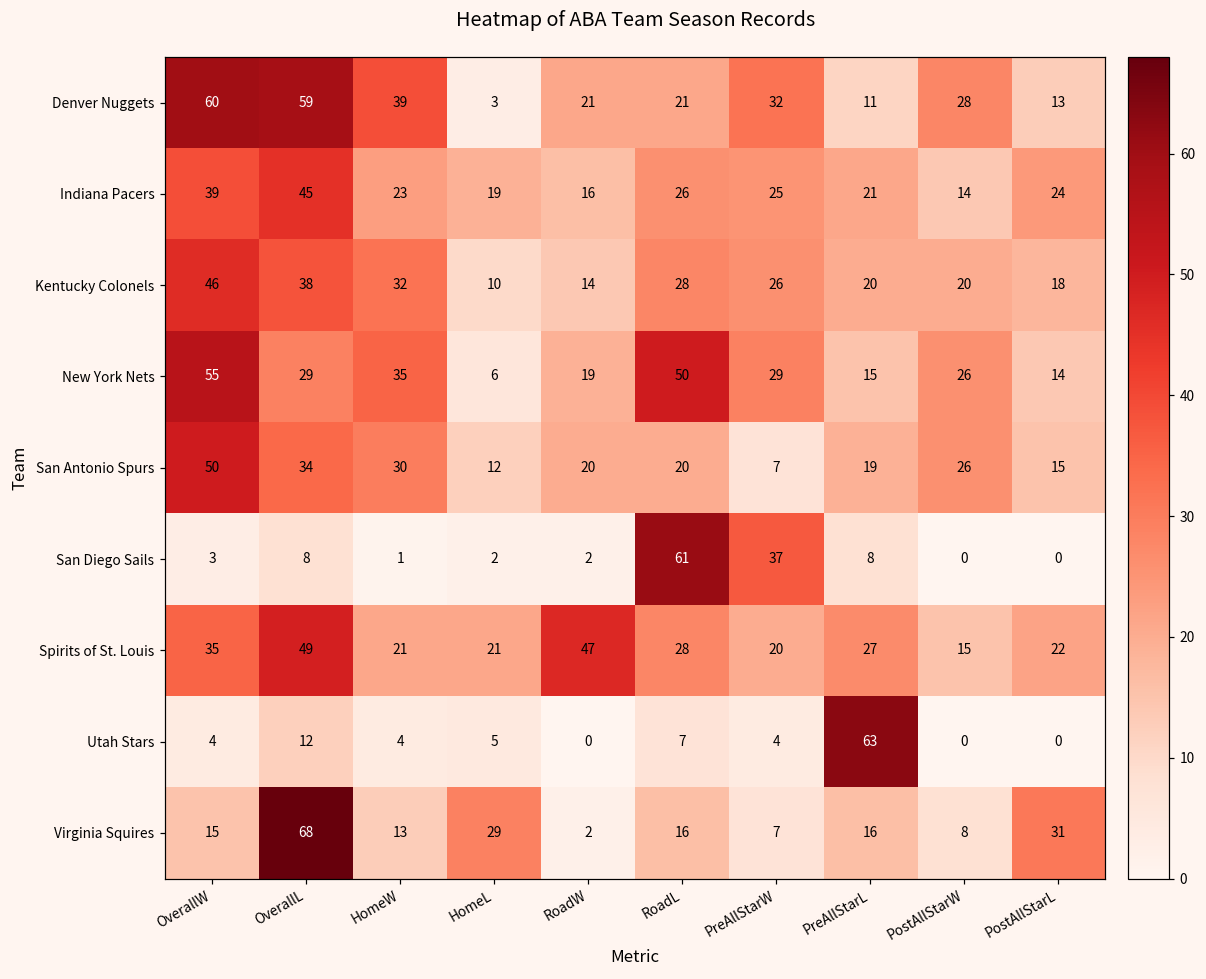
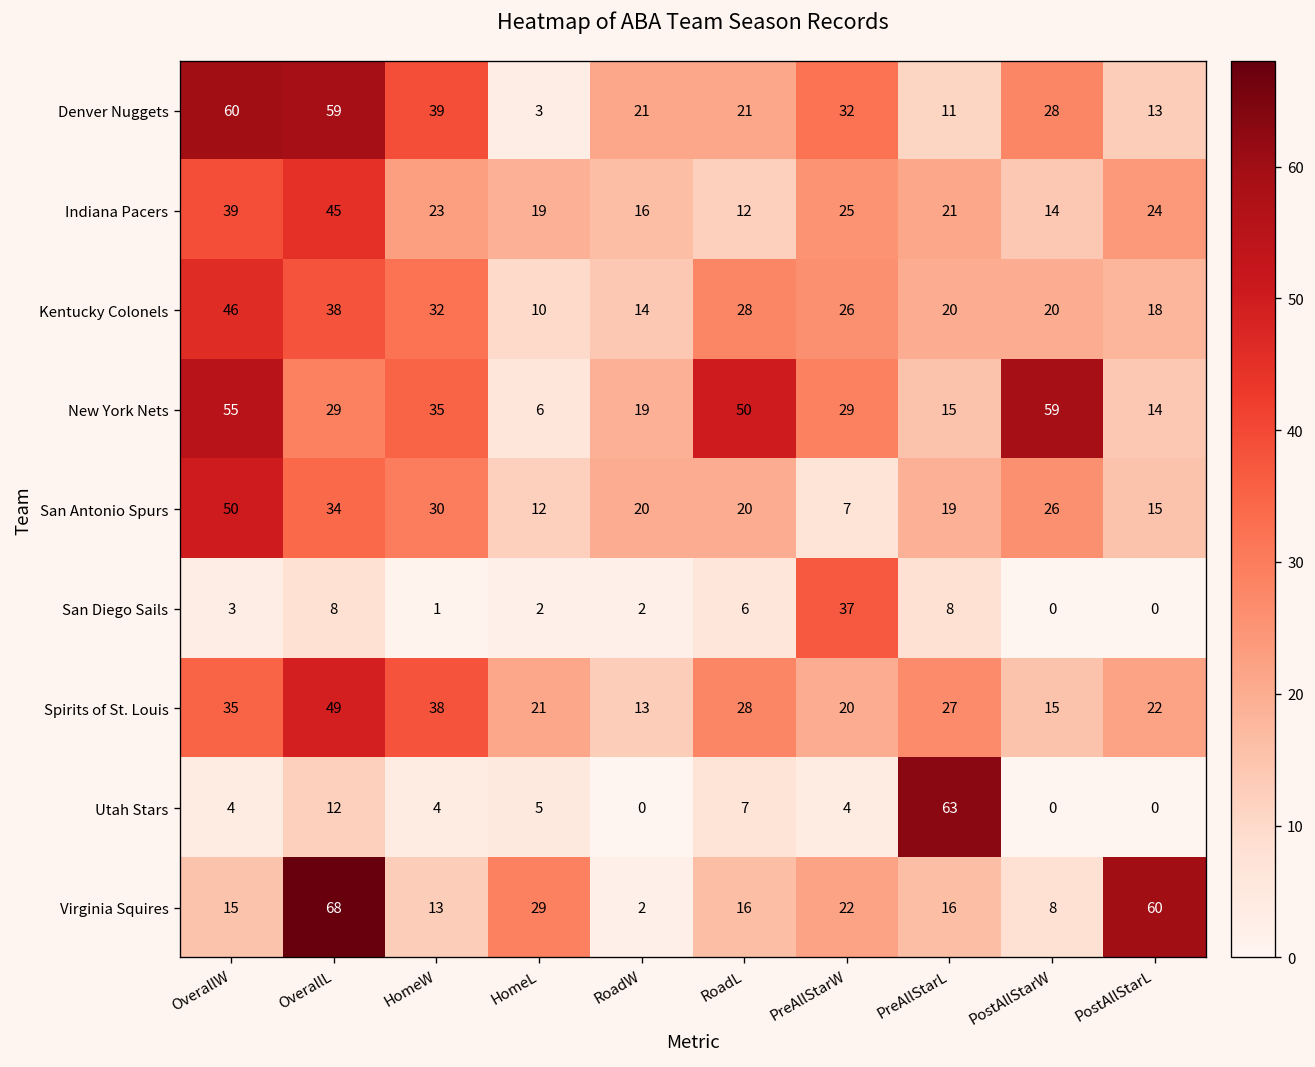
  {
    "Denver Nuggets": {
      "OverallW": 60,
      "OverallL": 59,
      "HomeW": 39,
      "HomeL": 3,
      "RoadW": 21,
      "RoadL": 21,
      "PreAllStarW": 32,
      "PreAllStarL": 11,
      "PostAllStarW": 28,
      "PostAllStarL": 13
    },
    "Indiana Pacers": {
      "OverallW": 39,
      "OverallL": 45,
      "HomeW": 23,
      "HomeL": 19,
      "RoadW": 16,
-     "RoadL": 26,
+     "RoadL": 12,
      "PreAllStarW": 25,
      "PreAllStarL": 21,
      "PostAllStarW": 14,
      "PostAllStarL": 24
    },
    "Kentucky Colonels": {
      "OverallW": 46,
      "OverallL": 38,
      "HomeW": 32,
      "HomeL": 10,
      "RoadW": 14,
      "RoadL": 28,
      "PreAllStarW": 26,
      "PreAllStarL": 20,
      "PostAllStarW": 20,
      "PostAllStarL": 18
    },
    "New York Nets": {
      "OverallW": 55,
      "OverallL": 29,
      "HomeW": 35,
      "HomeL": 6,
      "RoadW": 19,
      "RoadL": 50,
      "PreAllStarW": 29,
      "PreAllStarL": 15,
-     "PostAllStarW": 26,
+     "PostAllStarW": 59,
      "PostAllStarL": 14
    },
    "San Antonio Spurs": {
      "OverallW": 50,
      "OverallL": 34,
      "HomeW": 30,
      "HomeL": 12,
      "RoadW": 20,
      "RoadL": 20,
      "PreAllStarW": 7,
      "PreAllStarL": 19,
      "PostAllStarW": 26,
      "PostAllStarL": 15
    },
    "San Diego Sails": {
      "OverallW": 3,
      "OverallL": 8,
      "HomeW": 1,
      "HomeL": 2,
      "RoadW": 2,
-     "RoadL": 61,
+     "RoadL": 6,
      "PreAllStarW": 37,
      "PreAllStarL": 8,
      "PostAllStarW": 0,
      "PostAllStarL": 0
    },
    "Spirits of St. Louis": {
      "OverallW": 35,
      "OverallL": 49,
-     "HomeW": 21,
+     "HomeW": 38,
      "HomeL": 21,
-     "RoadW": 47,
+     "RoadW": 13,
      "RoadL": 28,
      "PreAllStarW": 20,
      "PreAllStarL": 27,
      "PostAllStarW": 15,
      "PostAllStarL": 22
    },
    "Utah Stars": {
      "OverallW": 4,
      "OverallL": 12,
      "HomeW": 4,
      "HomeL": 5,
      "RoadW": 0,
      "RoadL": 7,
      "PreAllStarW": 4,
      "PreAllStarL": 63,
      "PostAllStarW": 0,
      "PostAllStarL": 0
    },
    "Virginia Squires": {
      "OverallW": 15,
      "OverallL": 68,
      "HomeW": 13,
      "HomeL": 29,
      "RoadW": 2,
      "RoadL": 16,
-     "PreAllStarW": 7,
+     "PreAllStarW": 22,
      "PreAllStarL": 16,
      "PostAllStarW": 8,
-     "PostAllStarL": 31
+     "PostAllStarL": 60
    }
  }
